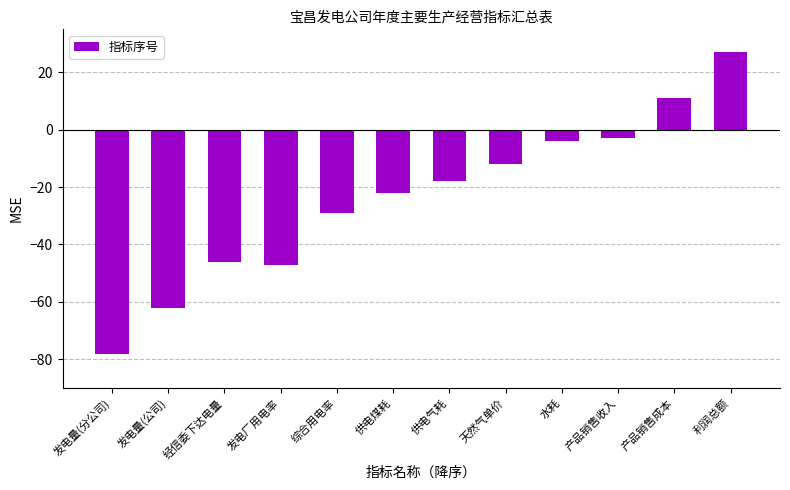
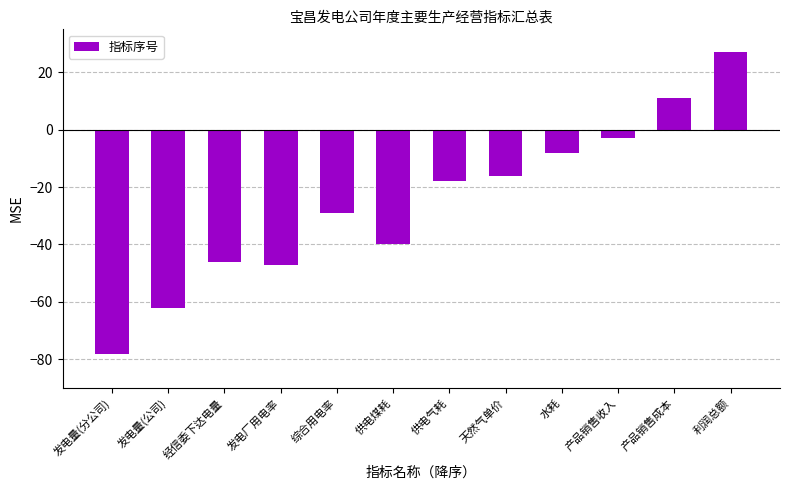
  {
    "发电量(分公司)": -78,
    "发电量(公司)": -62,
    "经信委下达电量": -46,
    "发电厂用电率": -47,
    "综合用电率": -29,
-   "供电煤耗": -22,
+   "供电煤耗": -40,
    "供电气耗": -18,
-   "天然气单价": -12,
-   "水耗": -4,
+   "天然气单价": -16,
+   "水耗": -8,
    "产品销售收入": -3,
    "产品销售成本": 11,
    "利润总额": 27
  }
